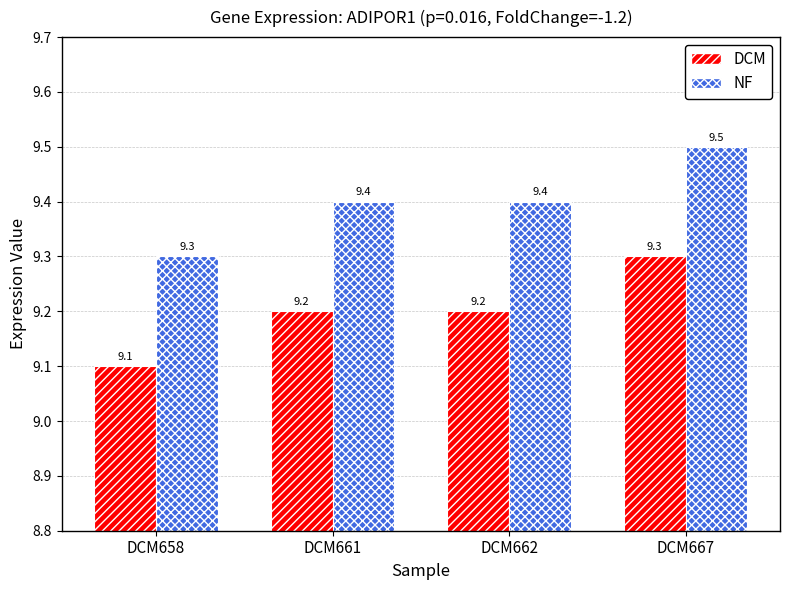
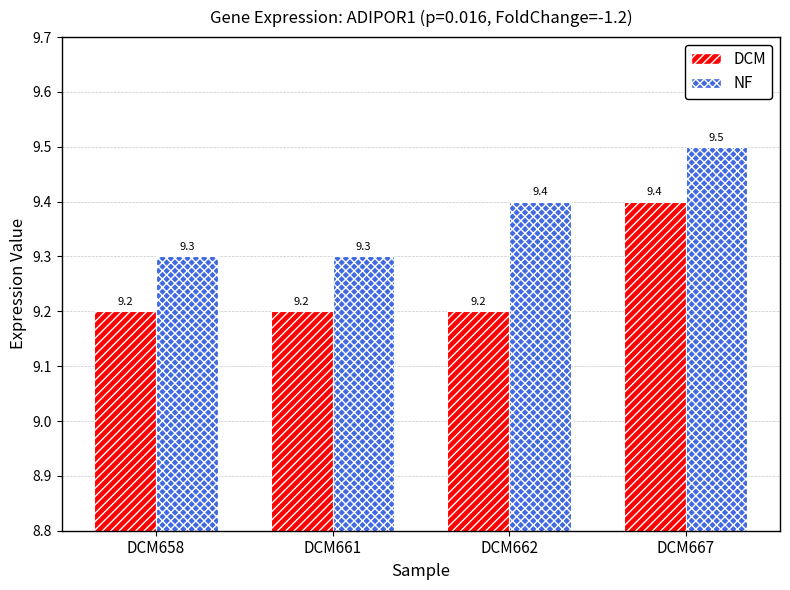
  {
    "DCM": {
-     "DCM658": 9.1,
+     "DCM658": 9.2,
      "DCM661": 9.2,
      "DCM662": 9.2,
-     "DCM667": 9.3
+     "DCM667": 9.4
    },
    "NF": {
      "DCM658": 9.3,
-     "DCM661": 9.4,
+     "DCM661": 9.3,
      "DCM662": 9.4,
      "DCM667": 9.5
    }
  }
